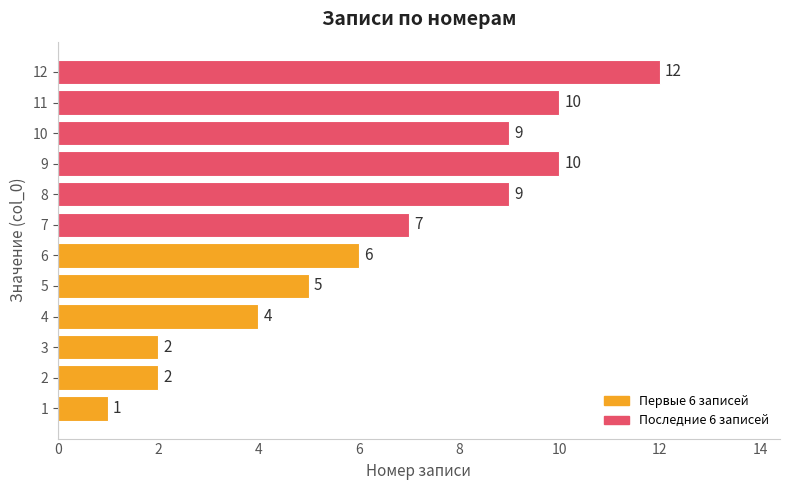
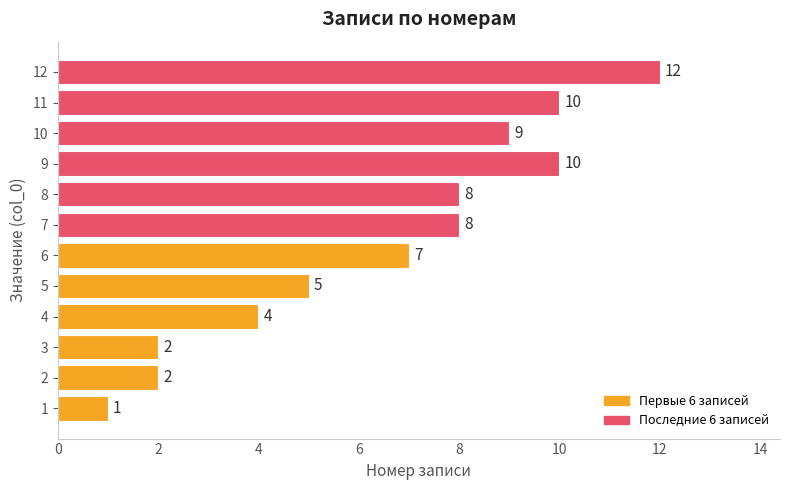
  {
    "12": 12,
    "11": 10,
    "10": 9,
    "9": 10,
-   "8": 9,
-   "7": 7,
-   "6": 6,
+   "8": 8,
+   "7": 8,
+   "6": 7,
    "5": 5,
    "4": 4,
    "3": 2,
    "2": 2,
    "1": 1
  }
